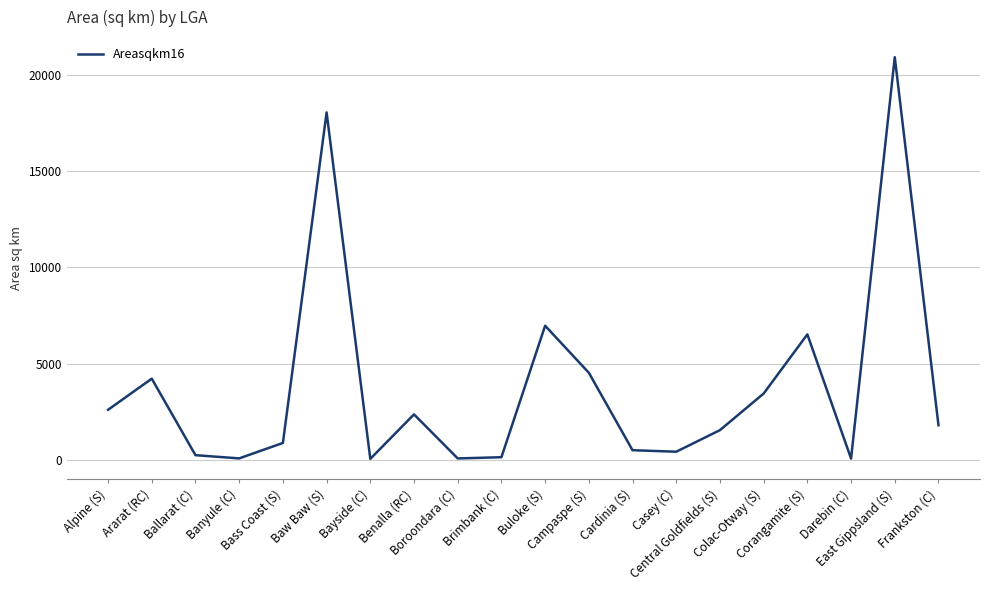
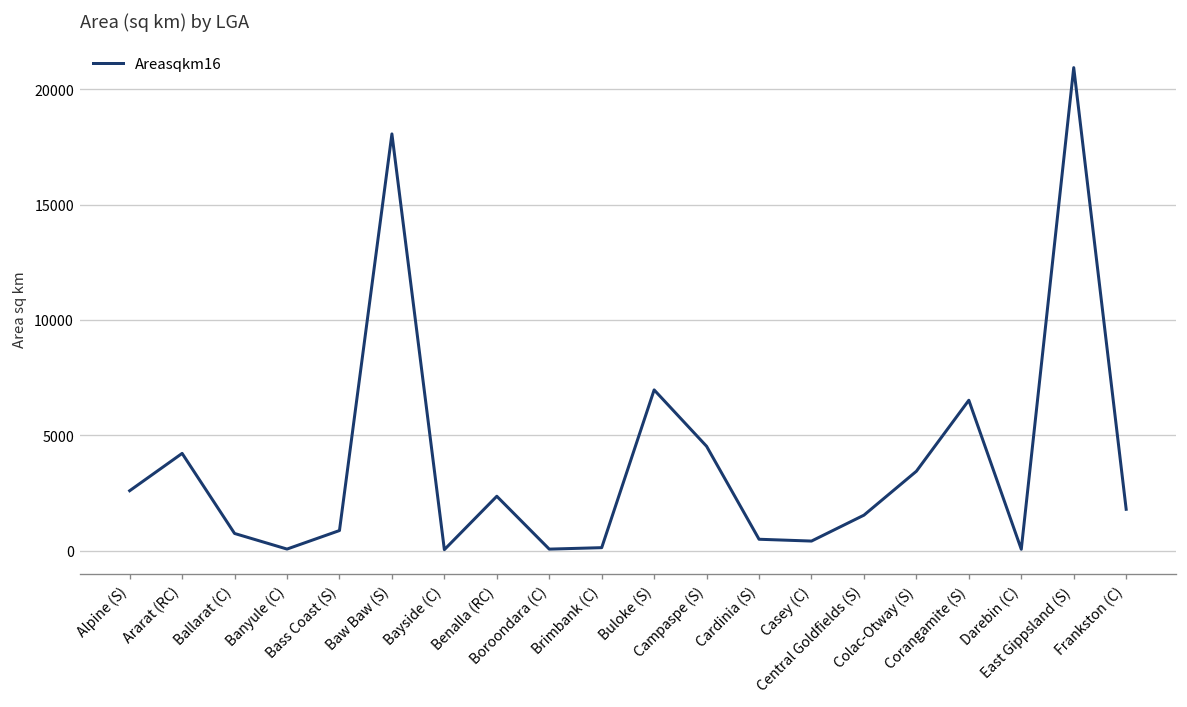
  {
    "Alpine (S)": 2600,
    "Ararat (RC)": 4200,
-   "Ballarat (C)": 200,
+   "Ballarat (C)": 700,
    "Banyule (C)": 100,
    "Bass Coast (S)": 900,
    "Baw Baw (S)": 18100,
    "Bayside (C)": 0,
    "Benalla (RC)": 2400,
    "Boroondara (C)": 100,
    "Brimbank (C)": 100,
    "Buloke (S)": 7000,
    "Campaspe (S)": 4500,
    "Cardinia (S)": 500,
    "Casey (C)": 400,
    "Central Goldfields (S)": 1500,
    "Colac-Otway (S)": 3400,
    "Corangamite (S)": 6500,
    "Darebin (C)": 100,
    "East Gippsland (S)": 20900,
    "Frankston (C)": 1800
  }
